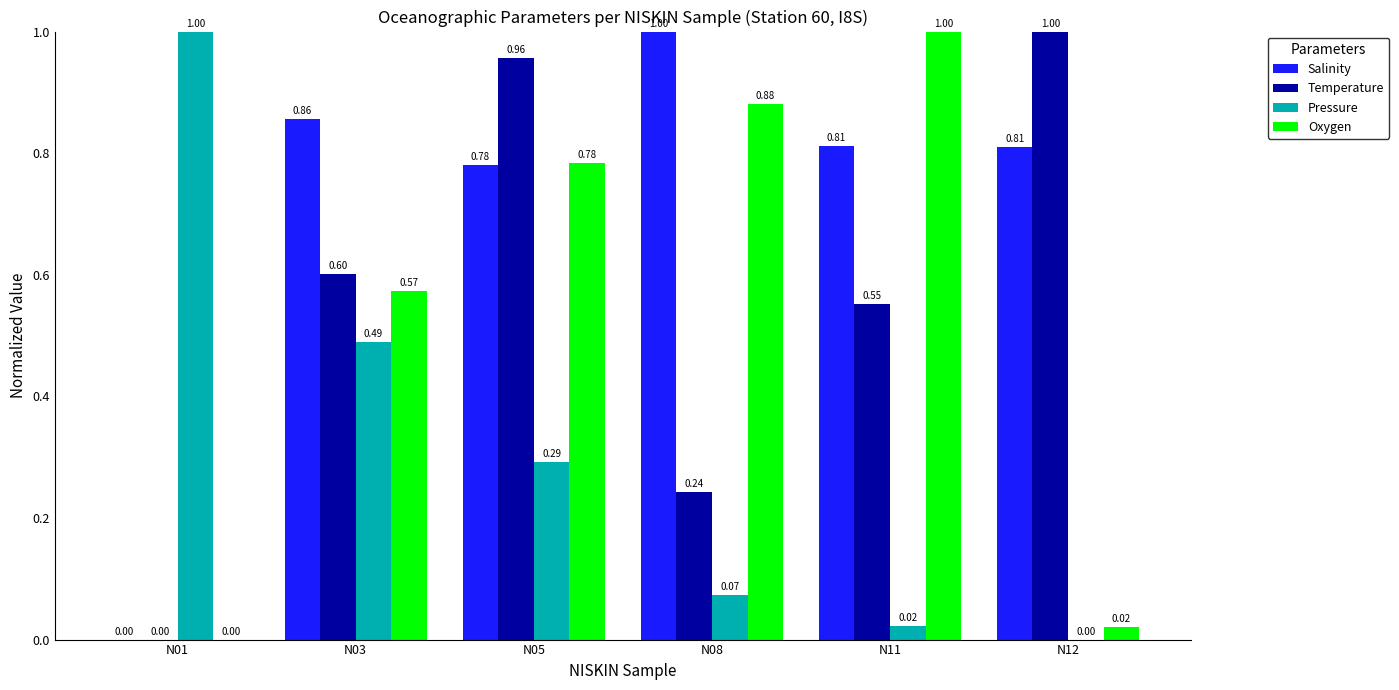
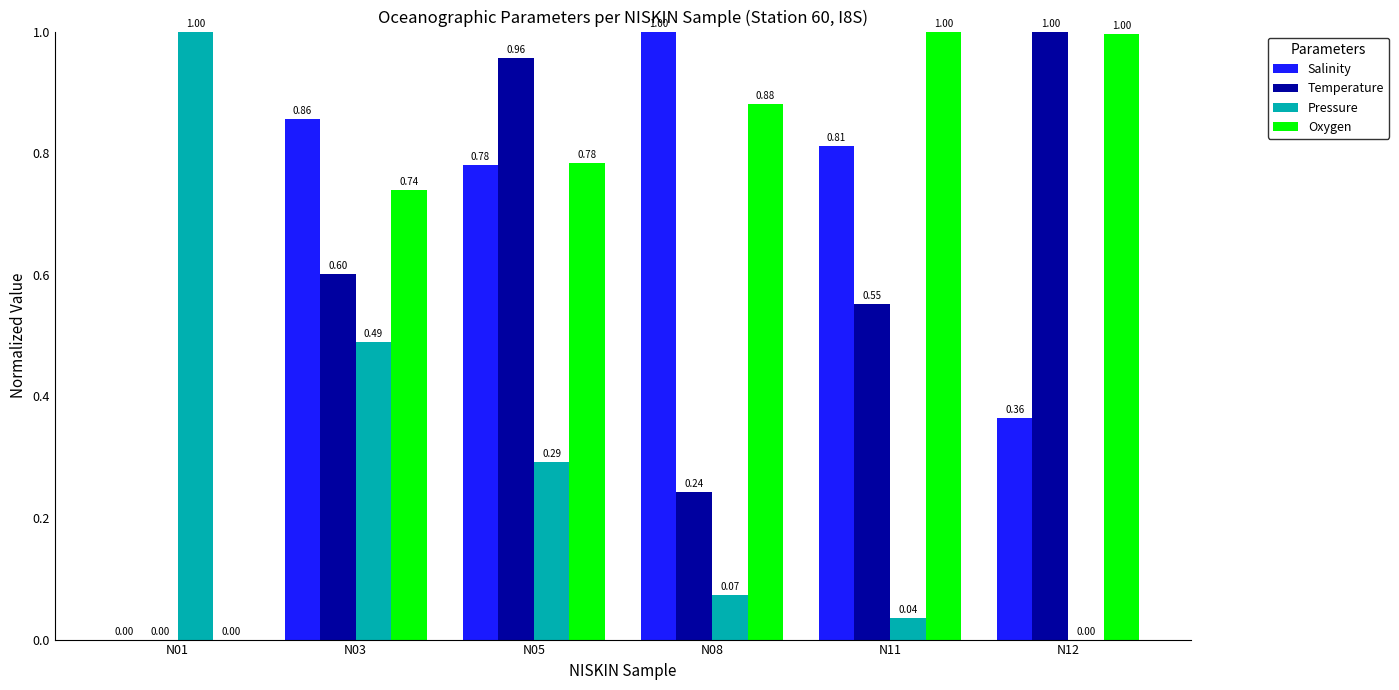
  {
    "Salinity": {
      "N01": 0.00,
      "N03": 0.86,
      "N05": 0.78,
      "N08": 1.00,
      "N11": 0.81,
-     "N12": 0.81
+     "N12": 0.36
    },
    "Temperature": {
      "N01": 0.00,
      "N03": 0.60,
      "N05": 0.96,
      "N08": 0.24,
      "N11": 0.55,
      "N12": 1.00
    },
    "Pressure": {
      "N01": 1.00,
      "N03": 0.49,
      "N05": 0.29,
      "N08": 0.07,
-     "N11": 0.02,
+     "N11": 0.04,
      "N12": 0.00
    },
    "Oxygen": {
      "N01": 0.00,
-     "N03": 0.57,
+     "N03": 0.74,
      "N05": 0.78,
      "N08": 0.88,
      "N11": 1.00,
-     "N12": 0.02
+     "N12": 1.00
    }
  }
